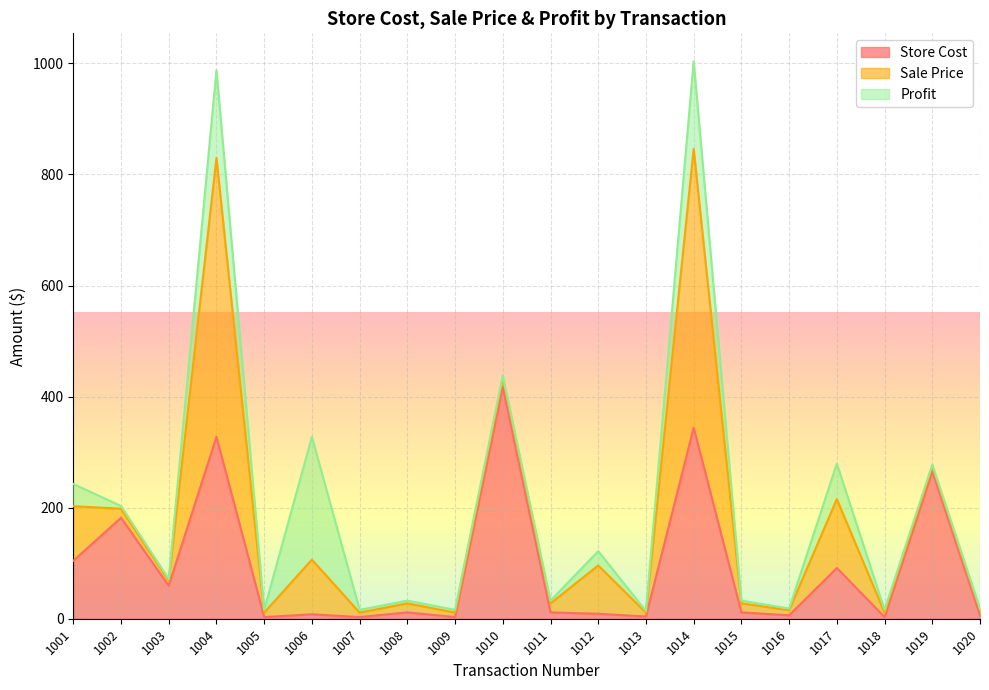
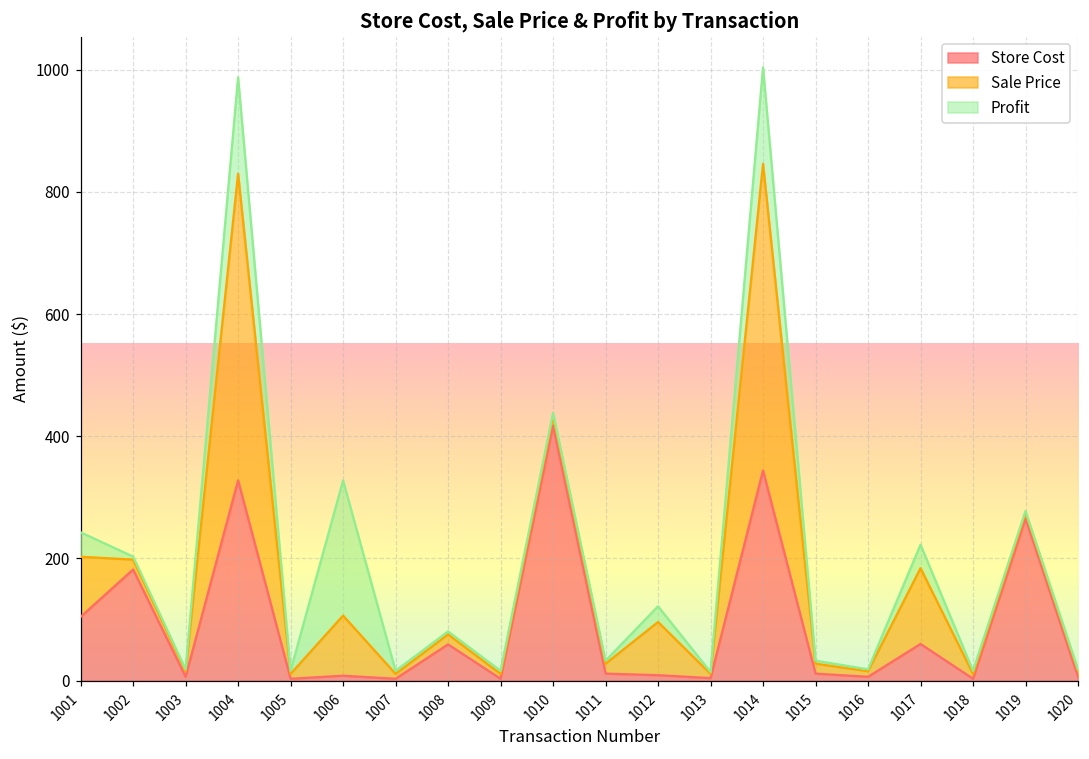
  {
    "Store Cost": {
      "1001": 100,
      "1002": 180,
-     "1003": 60,
+     "1003": 10,
      "1004": 330,
      "1005": 0,
      "1006": 10,
      "1007": 0,
-     "1008": 10,
+     "1008": 60,
      "1009": 0,
      "1010": 420,
      "1011": 10,
      "1012": 10,
      "1013": 0,
      "1014": 340,
      "1015": 10,
      "1016": 10,
-     "1017": 90,
+     "1017": 60,
      "1018": 0,
      "1019": 270,
      "1020": 10
    },
    "Sale Price": {
      "1001": 100,
      "1002": 20,
      "1004": 500,
      "1005": 10,
      "1006": 100,
      "1007": 10,
      "1008": 20,
      "1009": 10,
      "1010": 20,
      "1011": 20,
      "1012": 90,
      "1014": 500,
      "1015": 20,
      "1017": 120,
      "1018": 10
    },
    "Profit": {
      "1001": 40,
      "1002": 0,
      "1004": 160,
      "1005": 10,
      "1006": 220,
      "1007": 10,
      "1008": 0,
      "1009": 10,
      "1010": 0,
      "1011": 0,
      "1012": 30,
      "1014": 160,
      "1015": 0,
-     "1017": 60,
+     "1017": 40,
      "1018": 10
    }
  }
